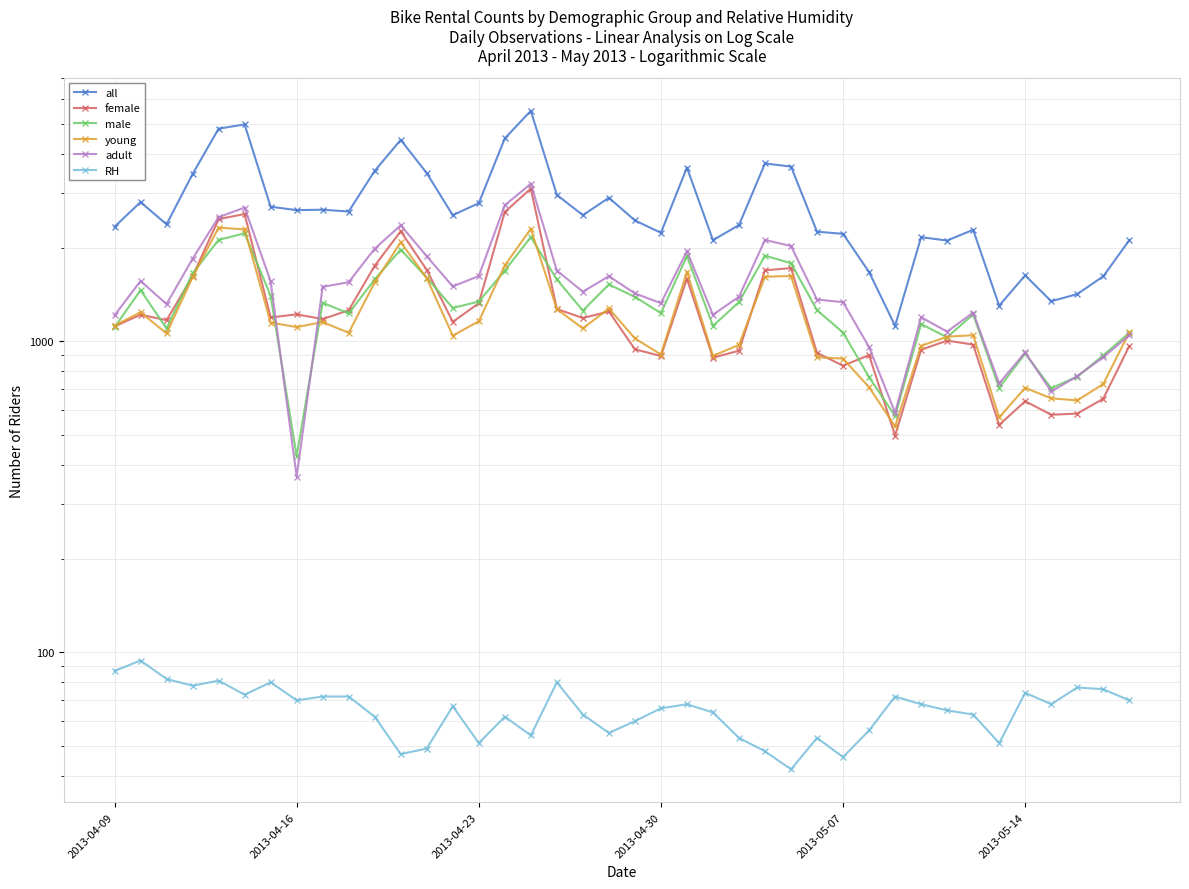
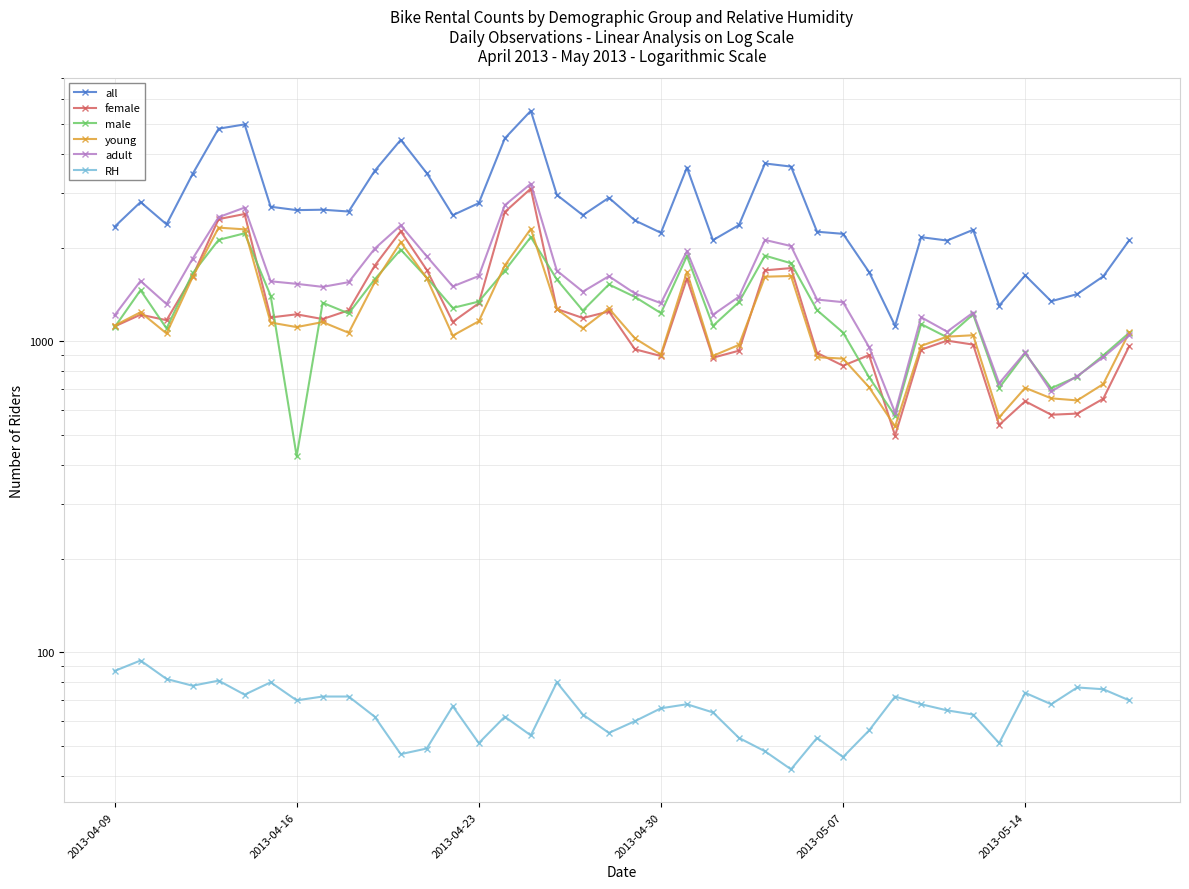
  {
    "all": {
      "2013-04-09": 2300,
      "2013-04-16": 2600,
      "2013-04-23": 2800,
      "2013-04-30": 2200,
      "2013-05-07": 2200,
      "2013-05-14": 1600
    },
    "female": {
      "2013-04-16": 1220,
      "2013-05-07": 830,
      "2013-05-14": 640
    },
    "male": {
      "2013-04-16": 430,
      "2013-04-30": 1230,
      "2013-05-07": 1070
    },
    "young": {
      "2013-04-16": 1110,
      "2013-04-23": 1160,
      "2013-05-07": 880,
      "2013-05-14": 710
    },
    "adult": {
      "2013-04-09": 1210,
-     "2013-04-16": 370,
+     "2013-04-16": 1500,
      "2013-04-23": 1600,
      "2013-04-30": 1330,
      "2013-05-07": 1340
    },
    "RH": {
      "2013-04-09": 87,
      "2013-04-16": 70,
      "2013-04-23": 51,
      "2013-04-30": 66,
      "2013-05-07": 46,
      "2013-05-14": 74
    }
  }
